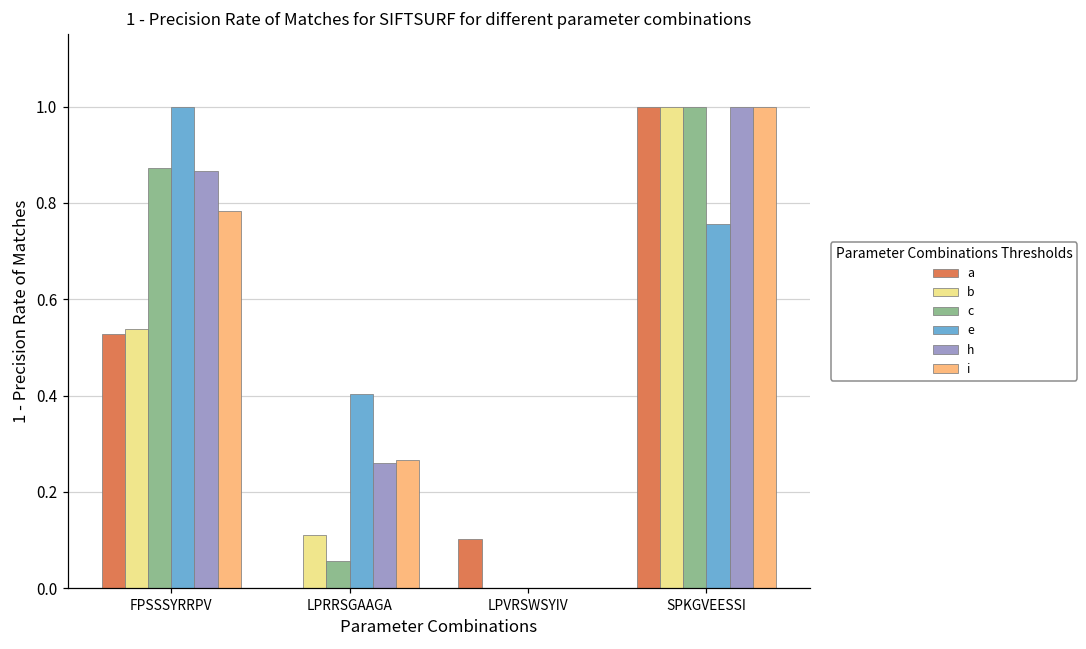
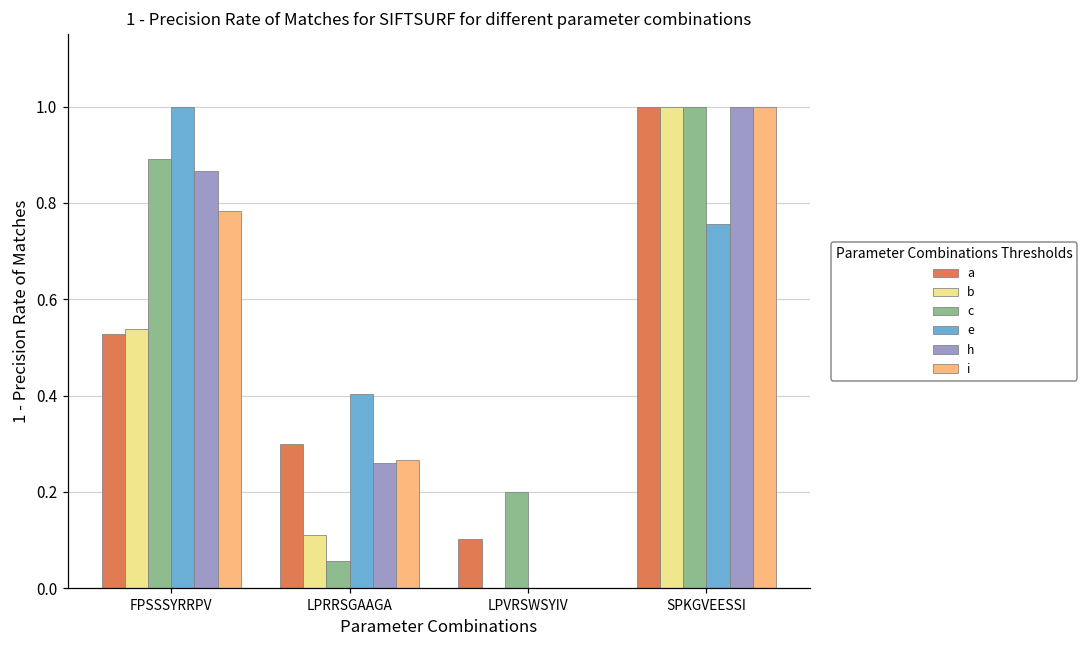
  {
    "a": {
      "FPSSSYRRPV": 0.53,
-     "LPRRSGAAGA": 0.0,
+     "LPRRSGAAGA": 0.3,
      "LPVRSWSYIV": 0.1,
      "SPKGVEESSI": 1.0
    },
    "c": {
-     "FPSSSYRRPV": 0.87,
+     "FPSSSYRRPV": 0.89,
      "LPRRSGAAGA": 0.06,
-     "LPVRSWSYIV": 0.0,
+     "LPVRSWSYIV": 0.2,
      "SPKGVEESSI": 1.00
    }
  }
